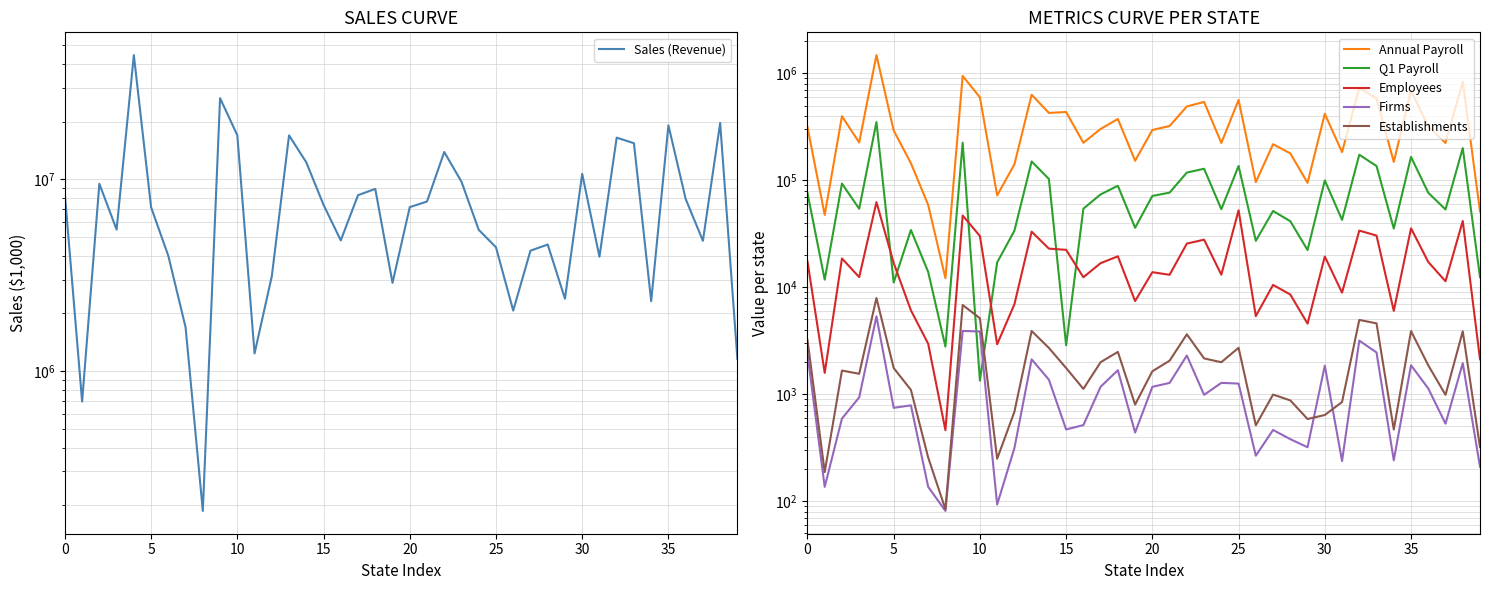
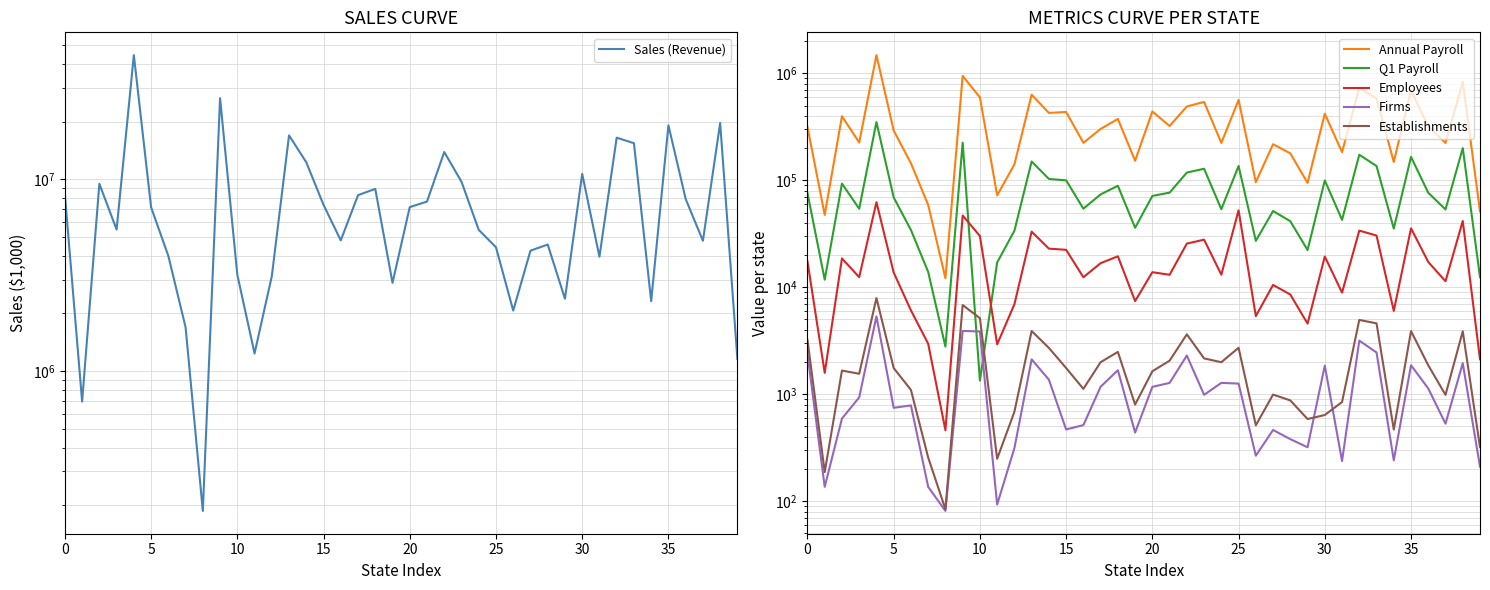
  {
    "SALES CURVE": {
      "0": 8000000,
      "5": 7200000,
-     "10": 17000000,
+     "10": 3200000,
      "15": 7400000,
      "20": 7200000,
      "25": 4400000,
      "30": 11000000,
      "35": 19000000
    },
    "METRICS CURVE PER STATE": {
      "Annual Payroll": {
        "0": 320000,
        "5": 290000,
        "10": 600000,
        "15": 440000,
-       "20": 300000,
+       "20": 440000,
        "25": 600000,
        "30": 420000
      },
      "Q1 Payroll": {
        "0": 80000,
-       "5": 11000,
+       "5": 70000,
        "10": 1300,
-       "15": 2900,
+       "15": 100000,
        "20": 70000,
        "25": 140000,
        "30": 100000,
        "35": 170000
      },
      "Employees": {
        "0": 17000,
-       "5": 17000,
+       "5": 14000,
        "10": 30000,
        "15": 22000,
        "20": 14000,
        "25": 50000,
        "30": 19000,
        "35": 36000
      },
      "Firms": {
        "0": 2400,
        "5": 700,
        "10": 3900,
        "15": 500,
        "20": 1200,
        "25": 1300,
        "30": 1800,
        "35": 1900
      },
      "Establishments": {
        "0": 3200,
        "5": 1800,
        "10": 5000,
        "15": 1800,
        "20": 1600,
        "25": 2700,
        "30": 600,
        "35": 3900
      }
    }
  }
